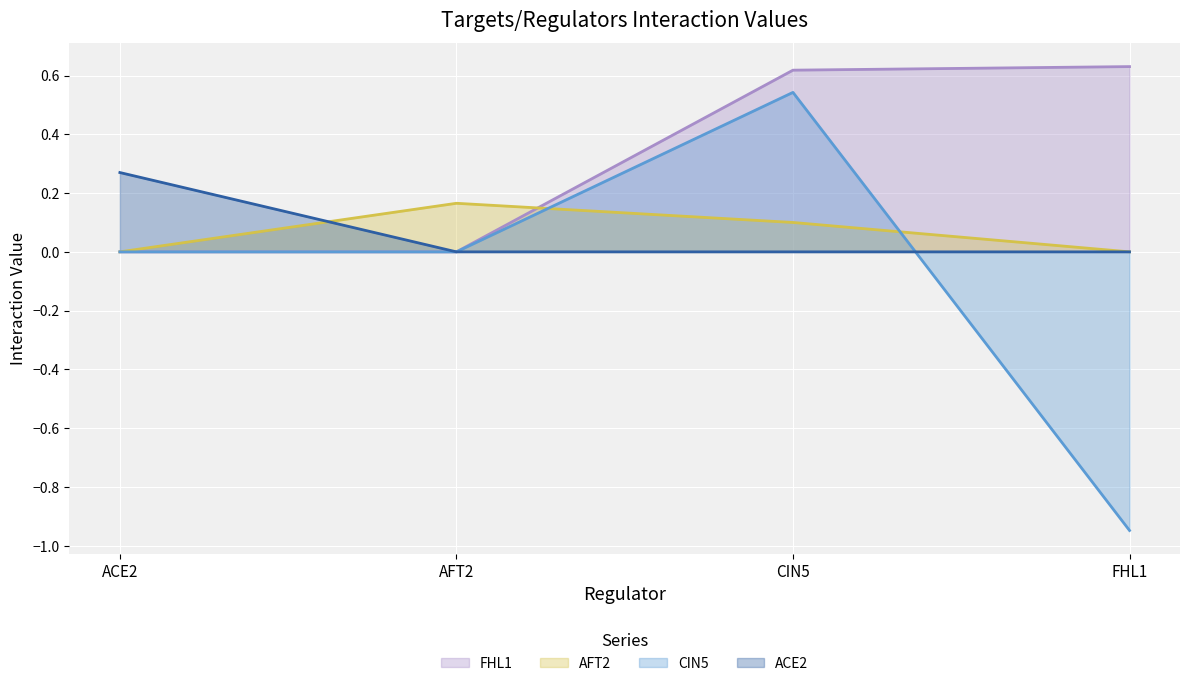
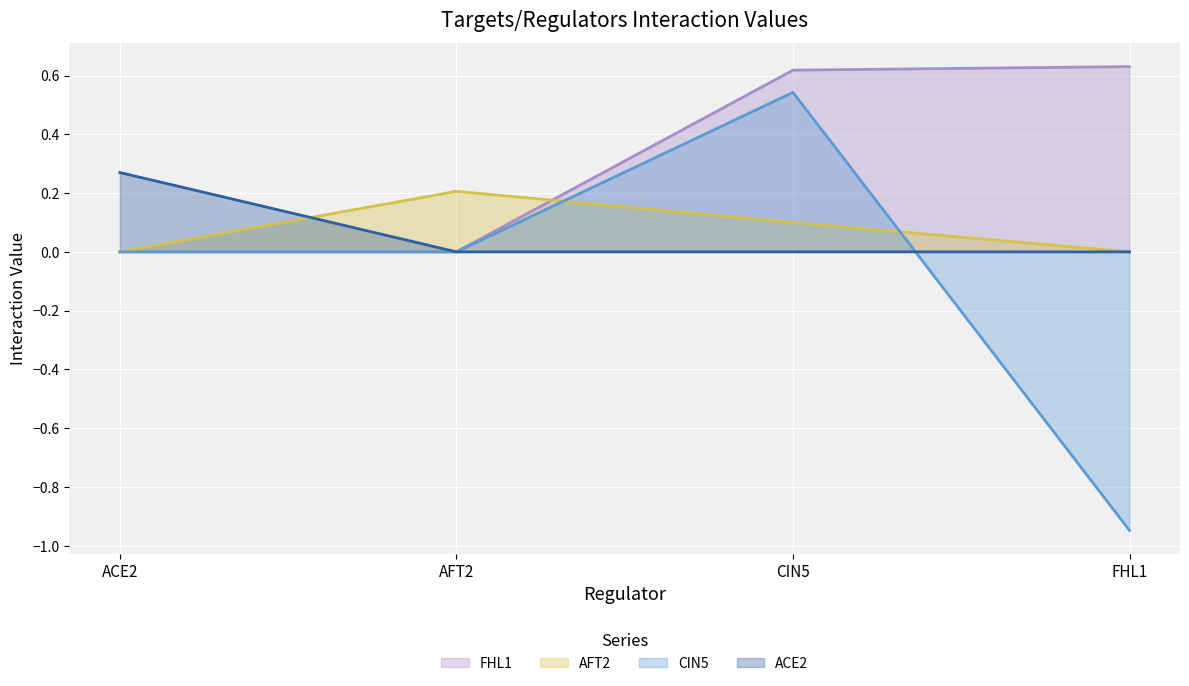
  {
    "AFT2": {
-     "AFT2": 0.17,
+     "AFT2": 0.21,
      "CIN5": 0.10
    }
  }
